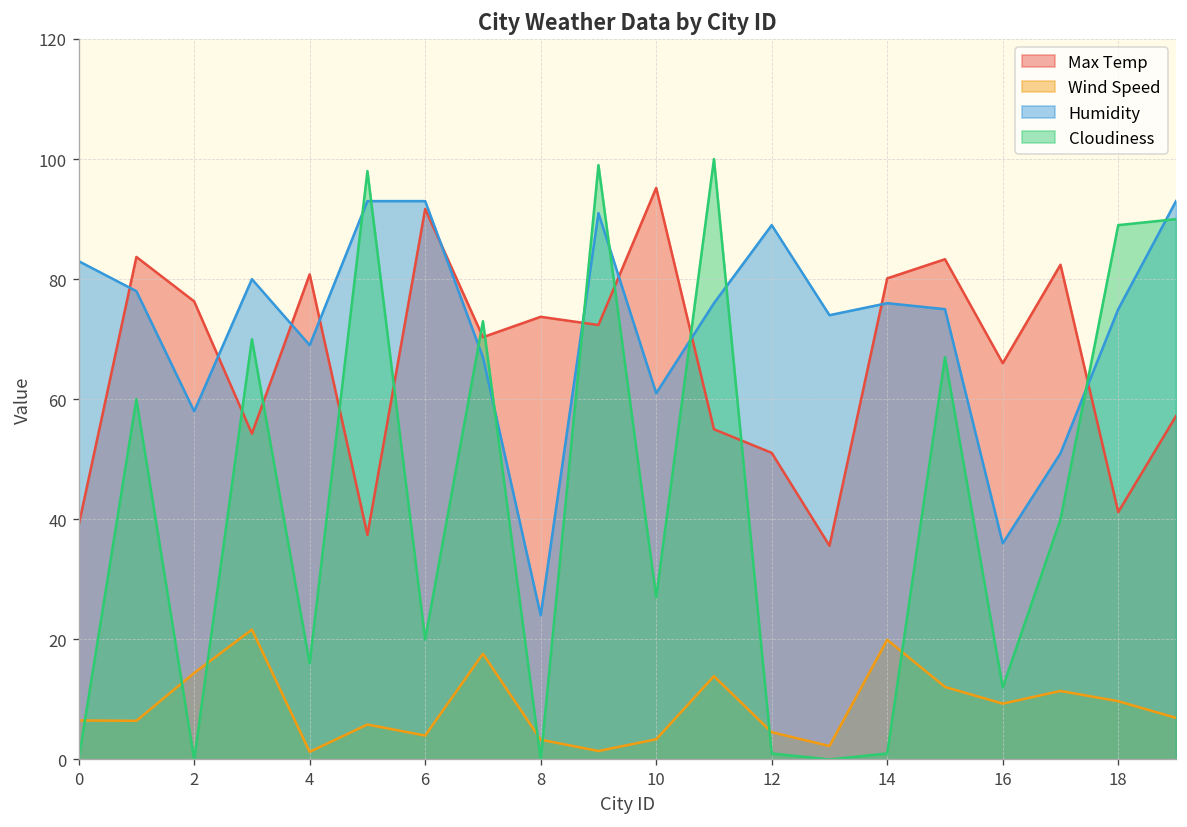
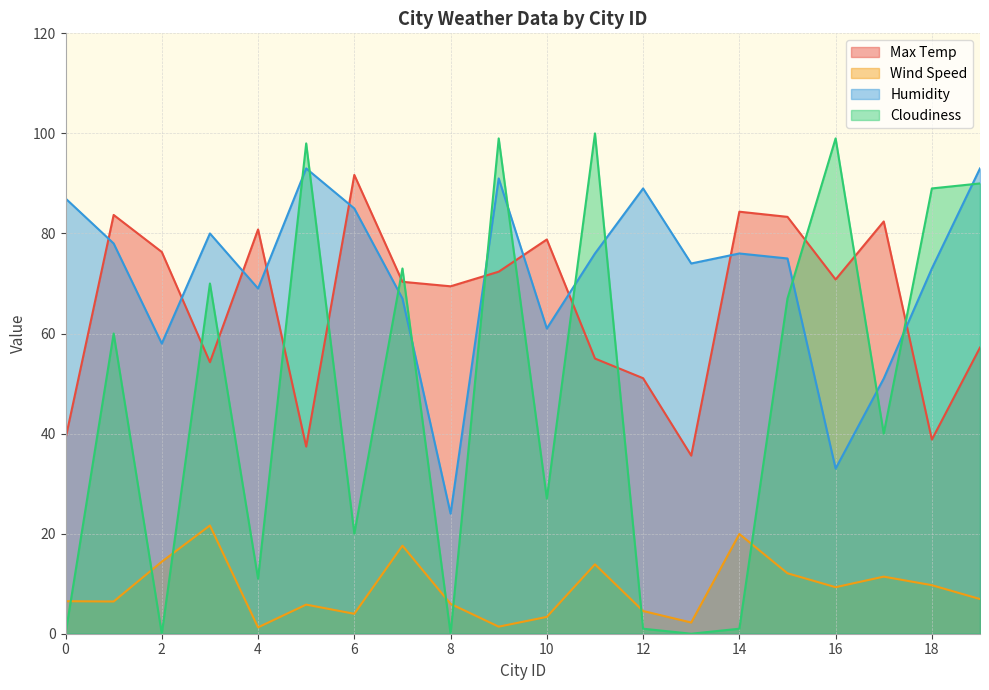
  {
    "Max Temp": {
      "0": 39,
      "2": 76,
      "4": 81,
      "6": 92,
-     "8": 74,
-     "10": 95,
+     "8": 69,
+     "10": 79,
      "12": 51,
-     "14": 80,
-     "16": 66,
-     "18": 41
+     "14": 84,
+     "16": 71,
+     "18": 39
    },
    "Wind Speed": {
      "0": 7,
      "2": 14,
      "4": 1,
      "6": 4,
-     "8": 3,
+     "8": 6,
      "10": 3,
      "12": 5,
      "14": 20,
      "16": 9,
      "18": 10
    },
    "Humidity": {
-     "0": 83,
+     "0": 87,
      "2": 58,
      "4": 69,
-     "6": 93,
+     "6": 85,
      "8": 24,
      "10": 61,
      "12": 89,
      "14": 76,
-     "16": 36,
-     "18": 75
+     "16": 33,
+     "18": 73
    },
    "Cloudiness": {
      "0": 0,
      "2": 0,
-     "4": 16,
+     "4": 11,
      "6": 20,
      "8": 0,
      "10": 27,
      "12": 1,
      "14": 1,
-     "16": 12,
+     "16": 99,
      "18": 89
    }
  }
